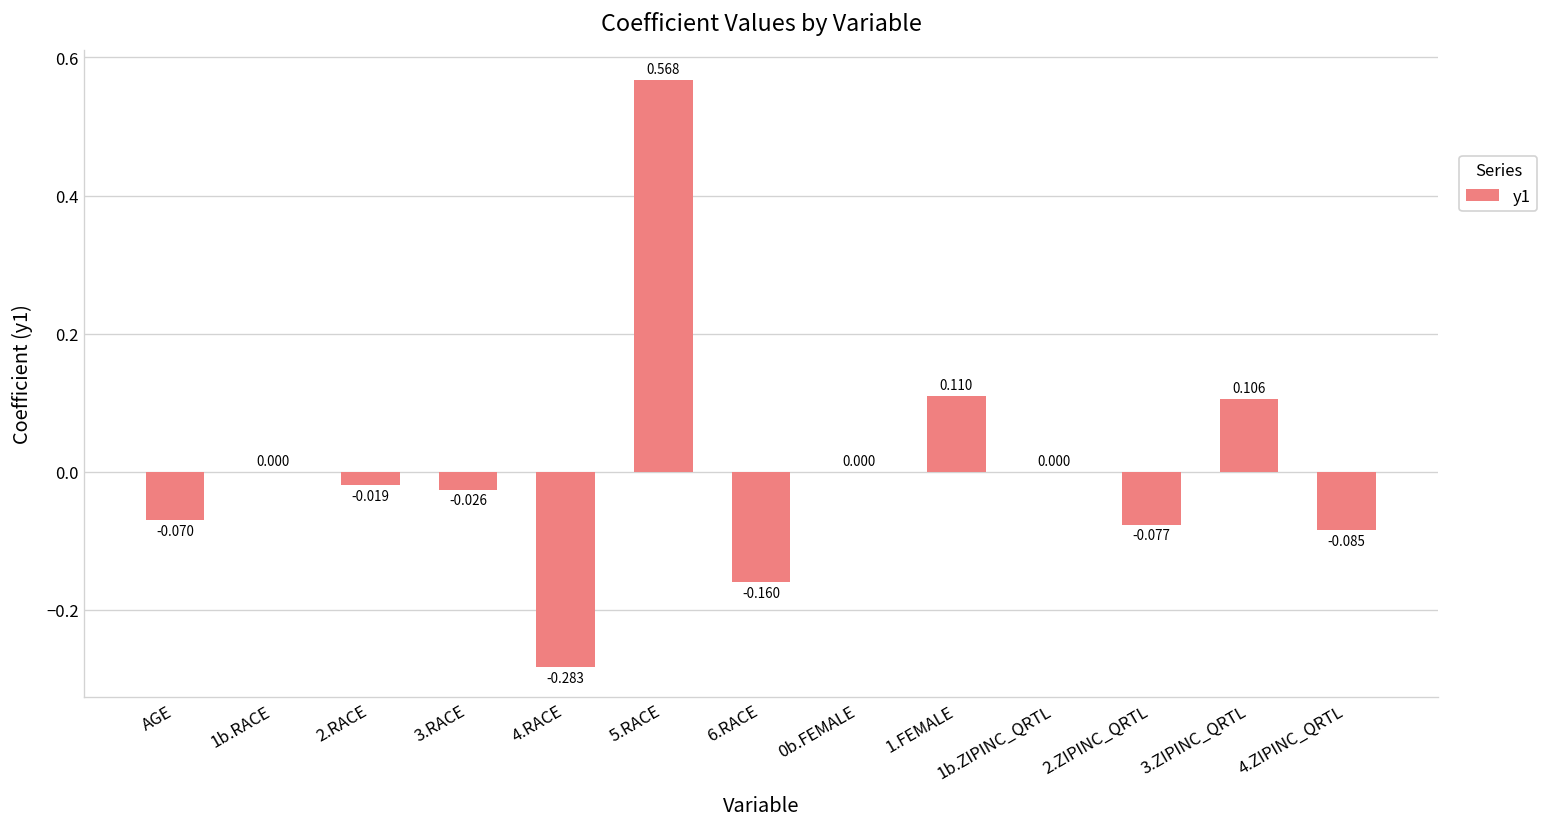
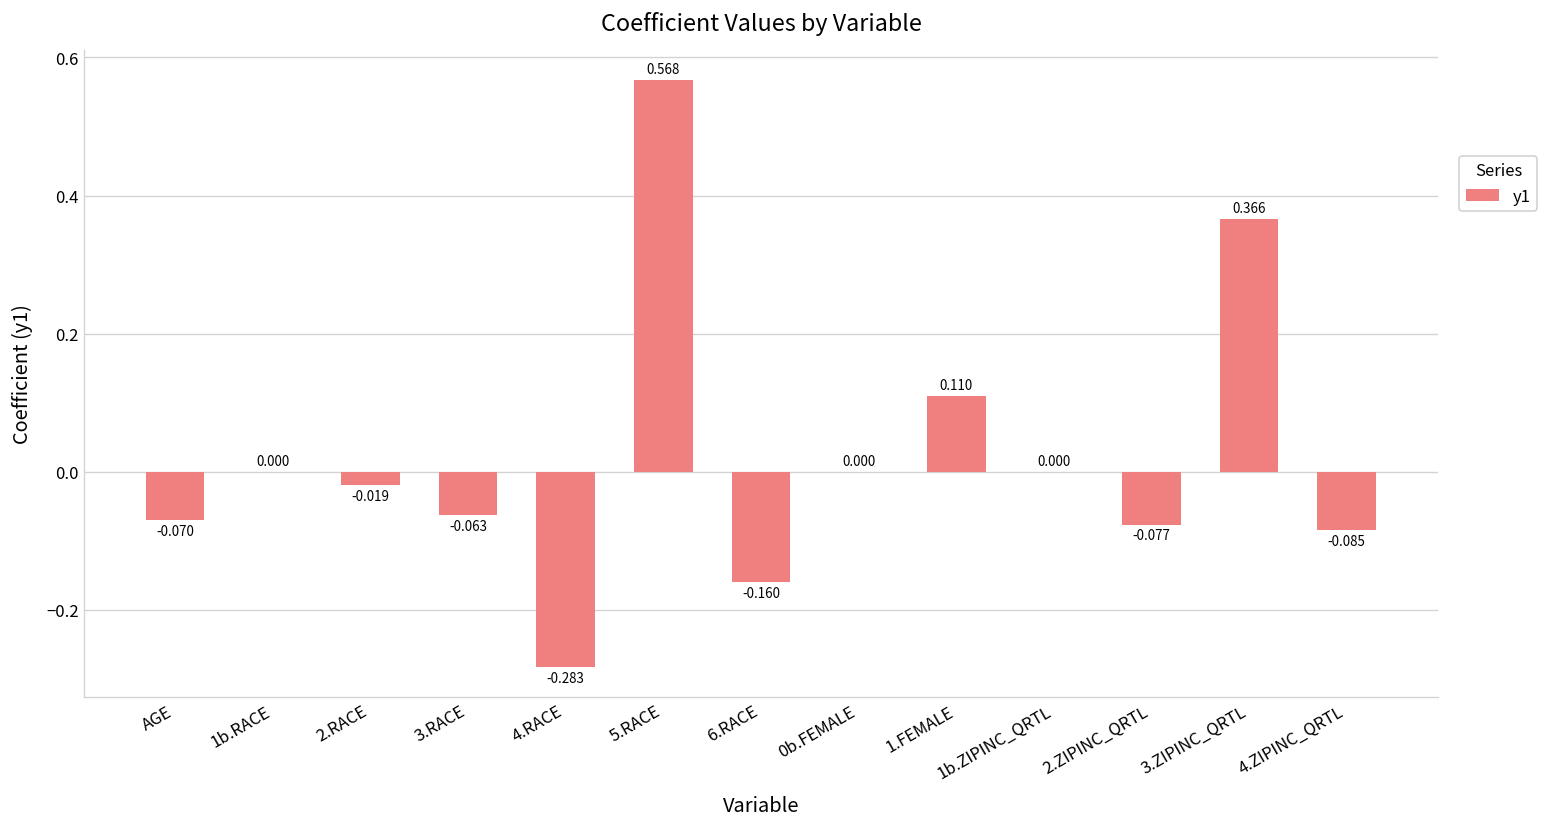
  {
    "AGE": -0.070,
    "1b.RACE": 0.000,
    "2.RACE": -0.019,
-   "3.RACE": -0.026,
+   "3.RACE": -0.063,
    "4.RACE": -0.283,
    "5.RACE": 0.568,
    "6.RACE": -0.160,
    "0b.FEMALE": 0.000,
    "1.FEMALE": 0.110,
    "1b.ZIPINC_QRTL": 0.000,
    "2.ZIPINC_QRTL": -0.077,
-   "3.ZIPINC_QRTL": 0.106,
+   "3.ZIPINC_QRTL": 0.366,
    "4.ZIPINC_QRTL": -0.085
  }
